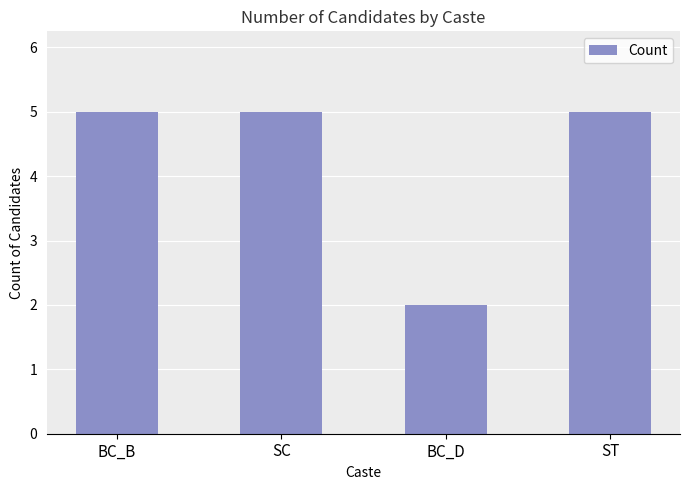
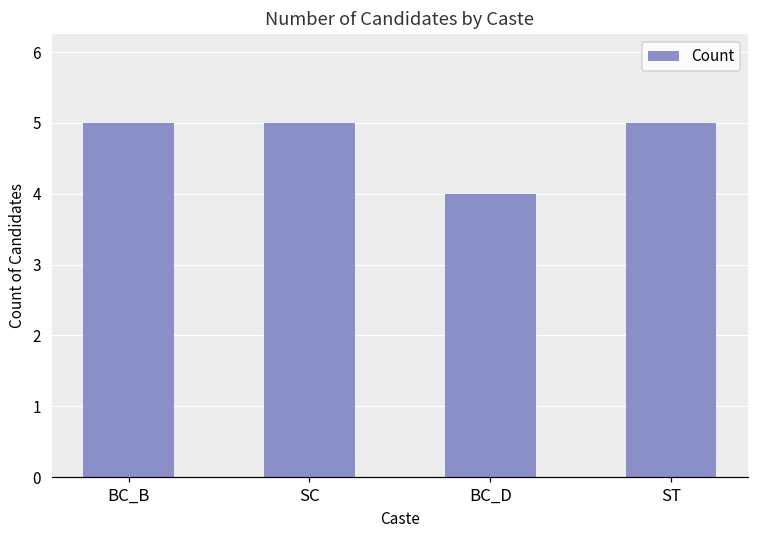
  {
    "BC_B": 5,
    "SC": 5,
-   "BC_D": 2,
+   "BC_D": 4,
    "ST": 5
  }
